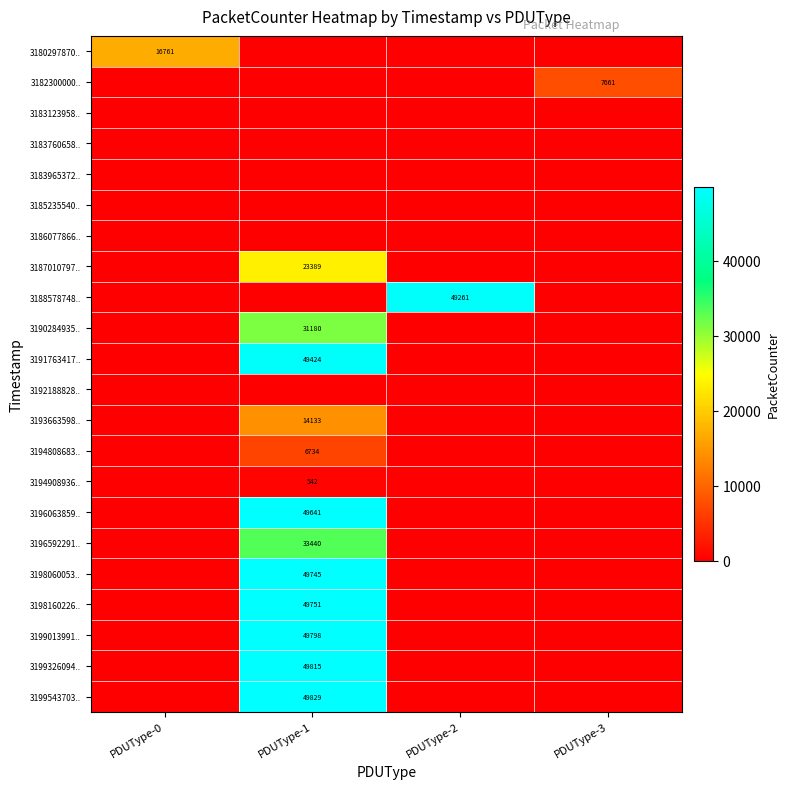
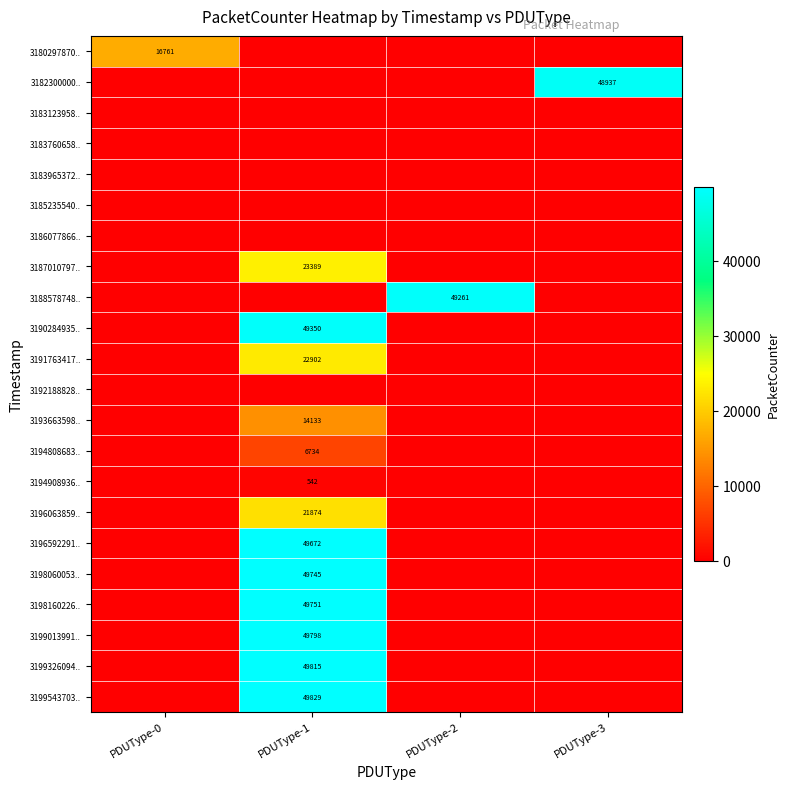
  {
    "3180297870..": {
      "PDUType-0": 16761
    },
    "3182300000..": {
-     "PDUType-3": 7661
+     "PDUType-3": 48937
    },
    "3187010797..": {
      "PDUType-1": 23389
    },
    "3188578748..": {
      "PDUType-2": 49261
    },
    "3190284935..": {
-     "PDUType-1": 31180
+     "PDUType-1": 49350
    },
    "3191763417..": {
-     "PDUType-1": 49424
+     "PDUType-1": 22902
    },
    "3193663598..": {
      "PDUType-1": 14133
    },
    "3194808683..": {
      "PDUType-1": 6734
    },
    "3194908936..": {
      "PDUType-1": 542
    },
    "3196063859..": {
-     "PDUType-1": 49641
+     "PDUType-1": 21874
    },
    "3196592291..": {
-     "PDUType-1": 33440
+     "PDUType-1": 49672
    },
    "3198060053..": {
      "PDUType-1": 49745
    },
    "3198160226..": {
      "PDUType-1": 49751
    },
    "3199013991..": {
      "PDUType-1": 49798
    },
    "3199326094..": {
      "PDUType-1": 49815
    },
    "3199543703..": {
      "PDUType-1": 49829
    }
  }
